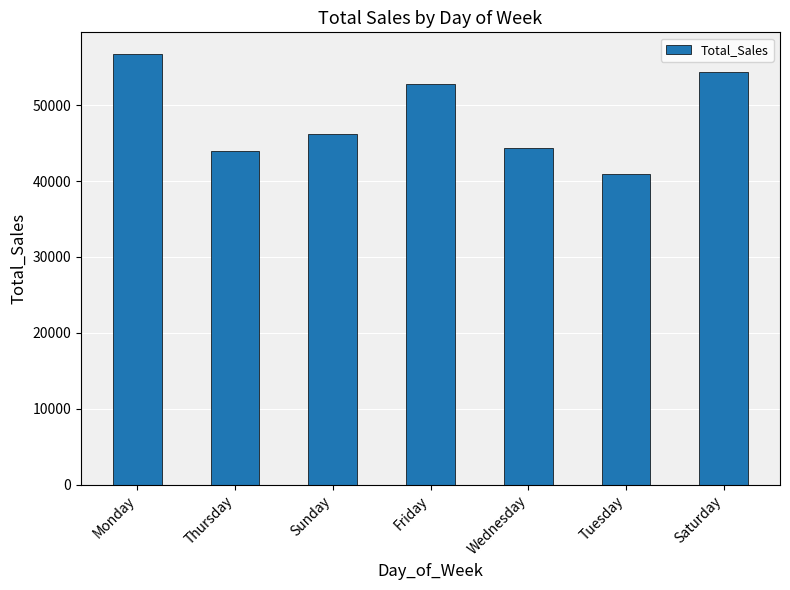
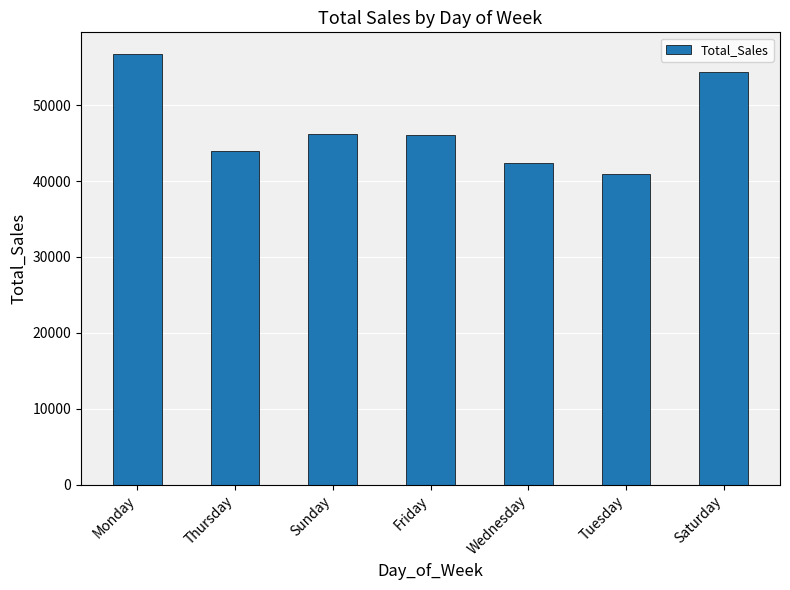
  {
    "Monday": 57000,
    "Thursday": 44000,
    "Sunday": 46000,
-   "Friday": 53000,
-   "Wednesday": 44000,
+   "Friday": 46000,
+   "Wednesday": 42000,
    "Tuesday": 41000,
    "Saturday": 54000
  }
